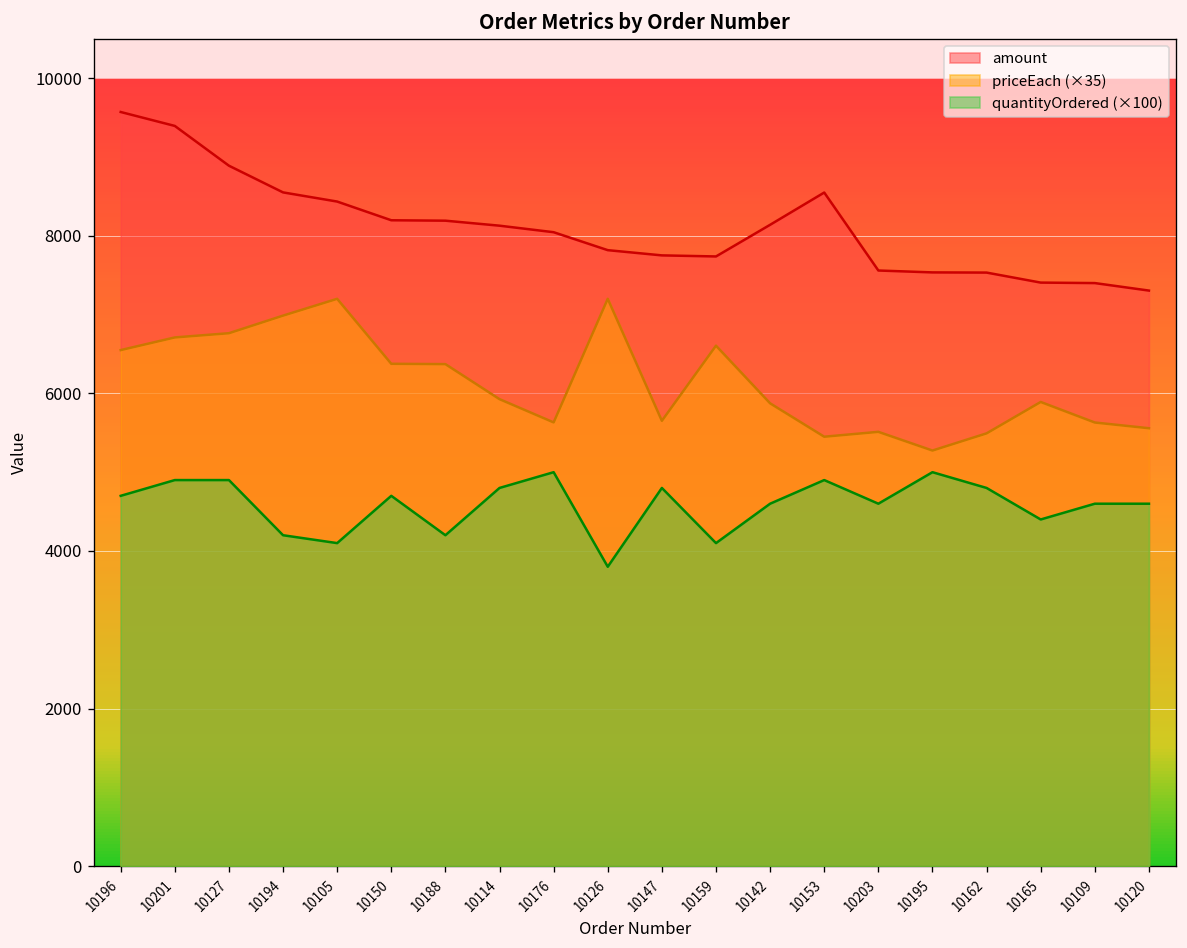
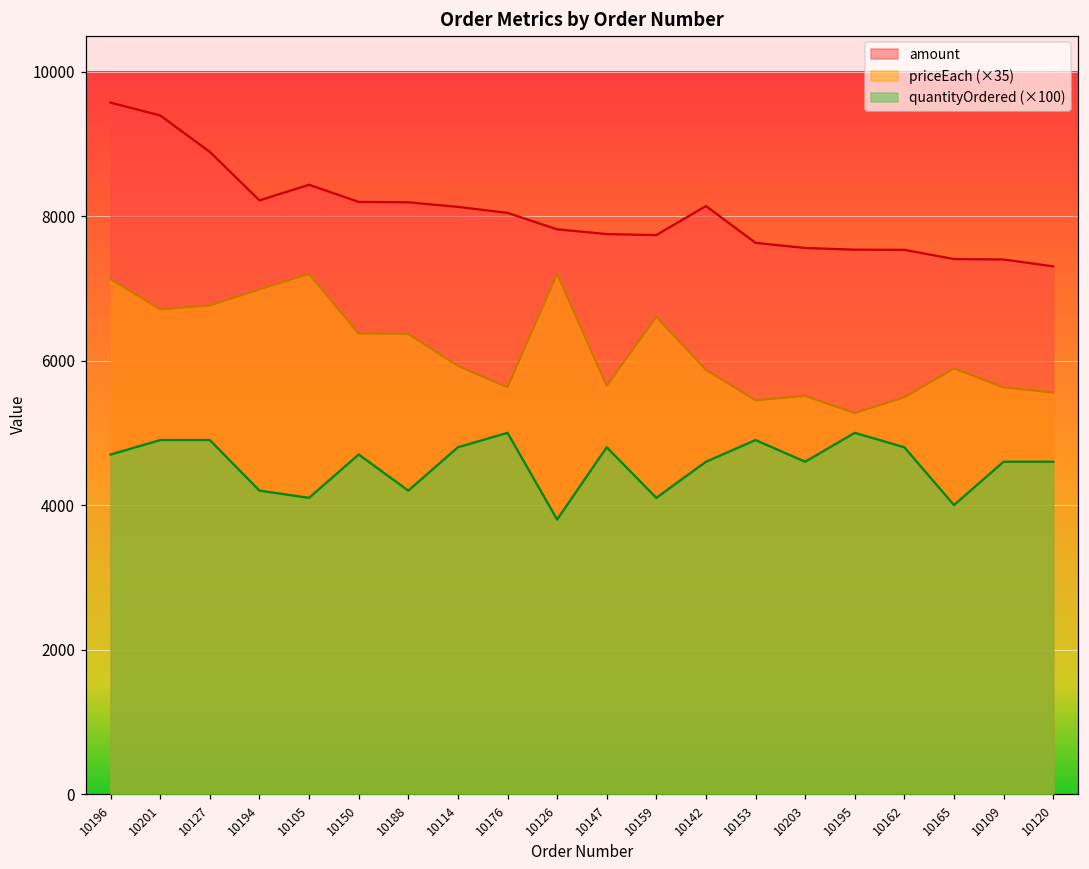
  {
    "amount": {
      "10196": 9600,
      "10201": 9400,
      "10127": 8900,
-     "10194": 8600,
+     "10194": 8200,
      "10105": 8400,
      "10150": 8200,
      "10188": 8200,
      "10114": 8100,
      "10176": 8000,
      "10126": 7800,
      "10147": 7800,
      "10159": 7700,
      "10142": 8100,
-     "10153": 8500,
+     "10153": 7600,
      "10203": 7600,
      "10195": 7500,
      "10162": 7500,
      "10165": 7400,
      "10109": 7400,
      "10120": 7300
    },
    "priceEach (×35)": {
-     "10196": 6500,
+     "10196": 7100,
      "10201": 6700,
      "10127": 6800,
      "10194": 7000,
      "10105": 7200,
      "10150": 6400,
      "10188": 6400,
      "10114": 5900,
      "10176": 5600,
      "10126": 7200,
      "10147": 5700,
      "10159": 6600,
      "10142": 5900,
      "10153": 5500,
      "10203": 5500,
      "10195": 5300,
      "10162": 5500,
      "10165": 5900,
      "10109": 5600,
      "10120": 5600
    },
    "quantityOrdered (×100)": {
      "10196": 4700,
      "10201": 4900,
      "10127": 4900,
      "10194": 4200,
      "10105": 4100,
      "10150": 4700,
      "10188": 4200,
      "10114": 4800,
      "10176": 5000,
      "10126": 3800,
      "10147": 4800,
      "10159": 4100,
      "10142": 4600,
      "10153": 4900,
      "10203": 4600,
      "10195": 5000,
      "10162": 4800,
-     "10165": 4400,
+     "10165": 4000,
      "10109": 4600,
      "10120": 4600
    }
  }
